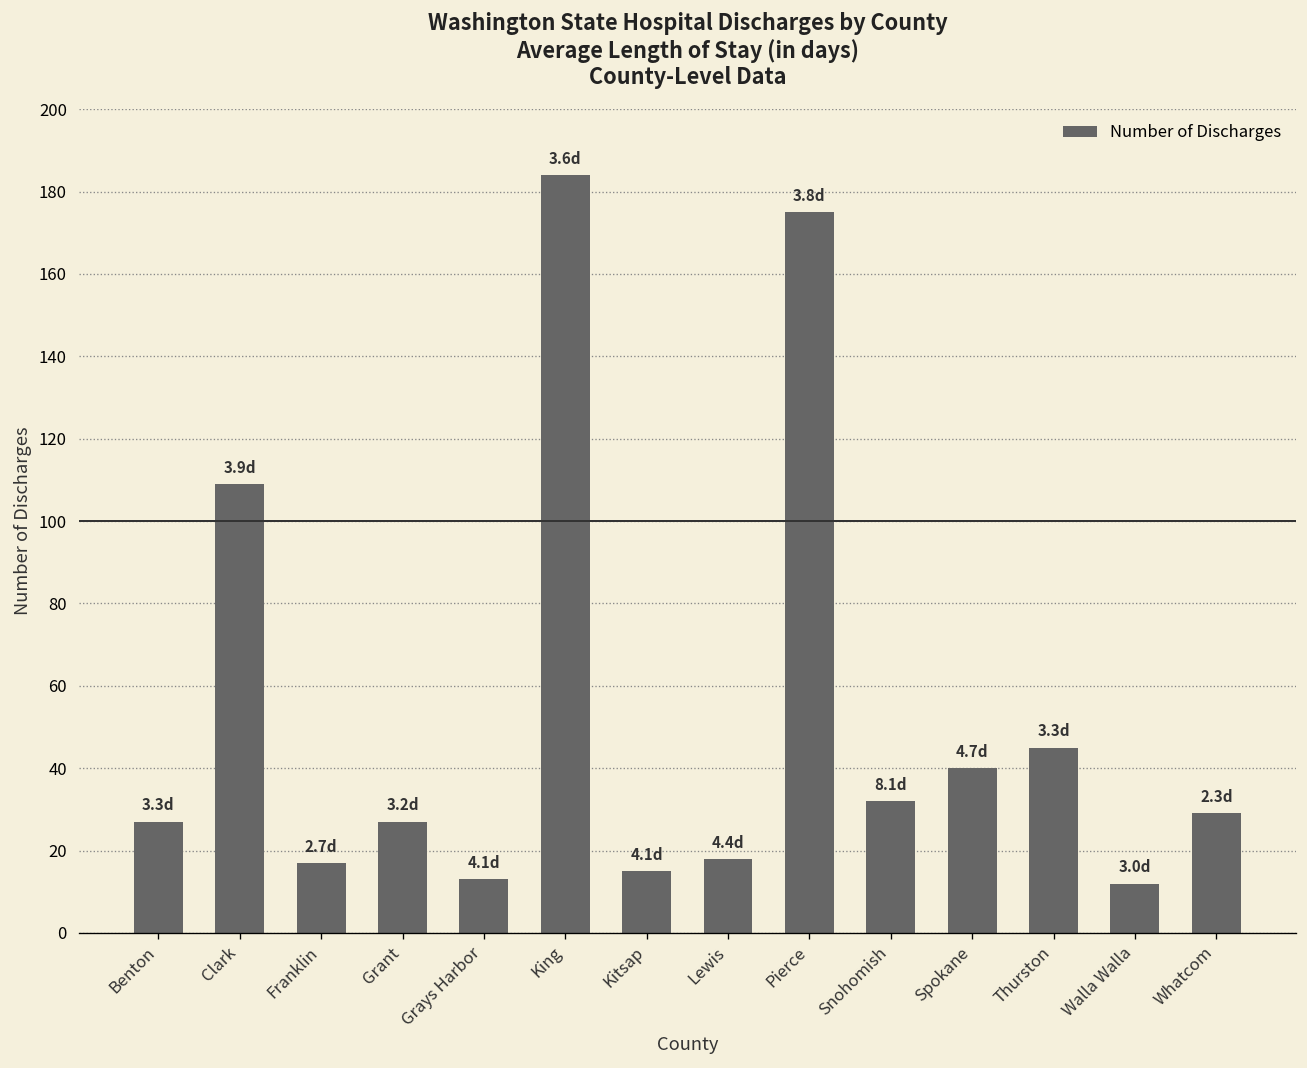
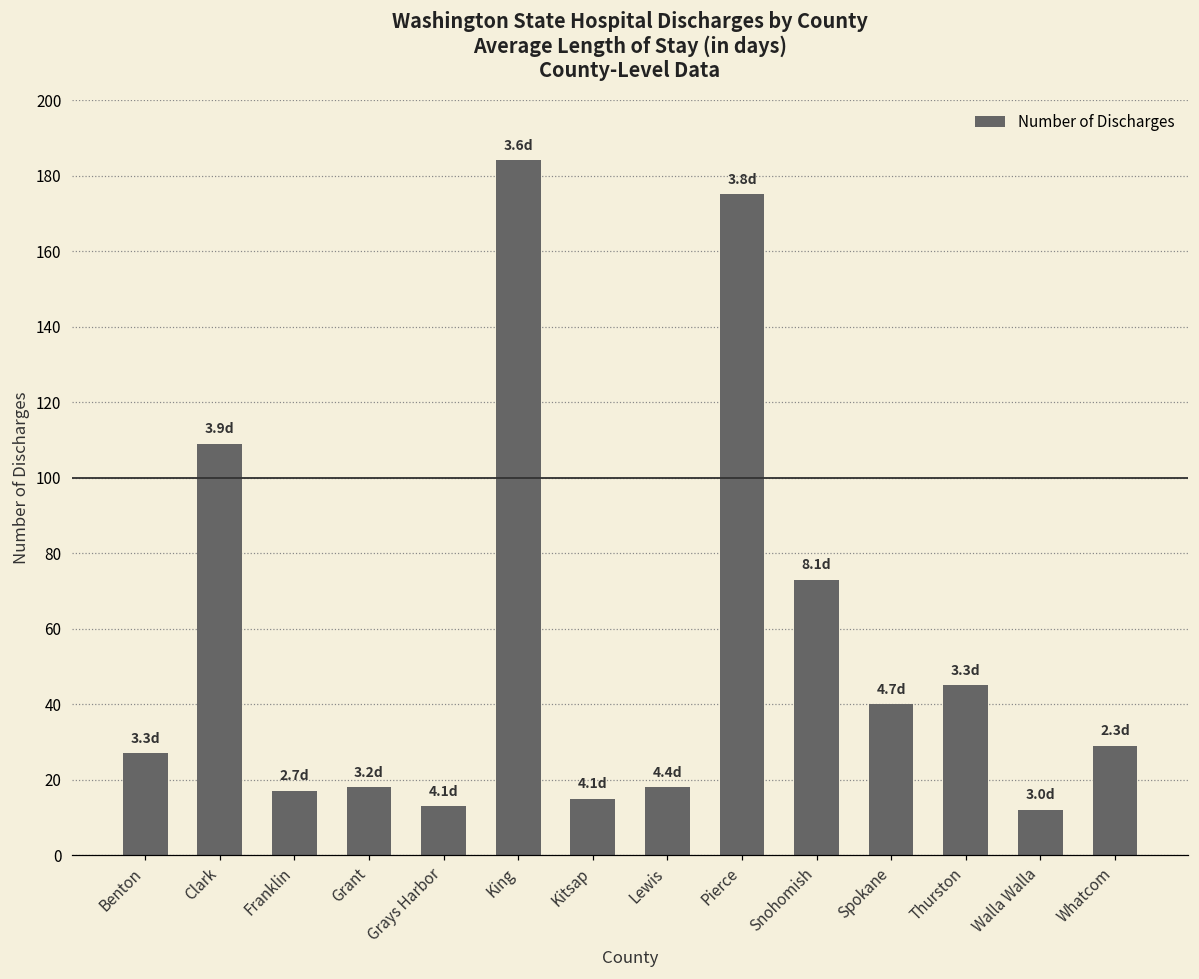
  {
-   "Grant": 27,
-   "Snohomish": 32
+   "Grant": 18,
+   "Snohomish": 73
  }
